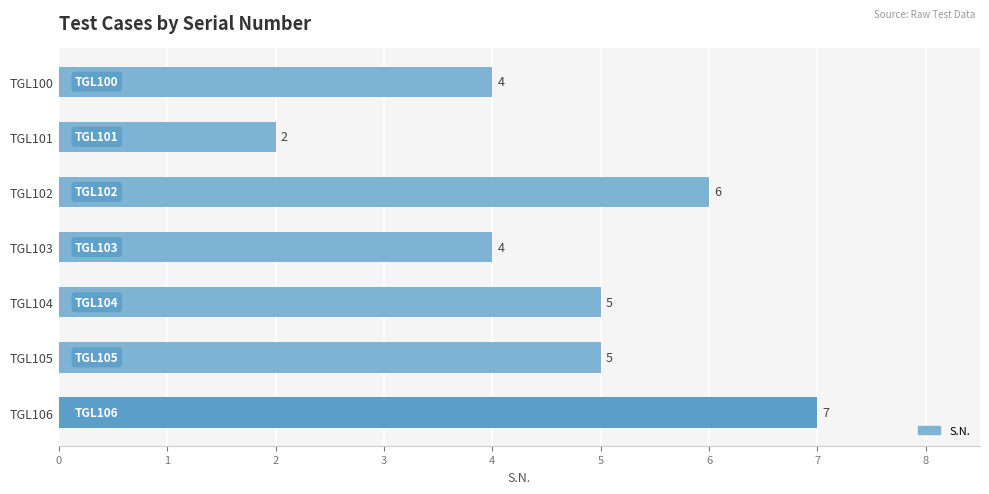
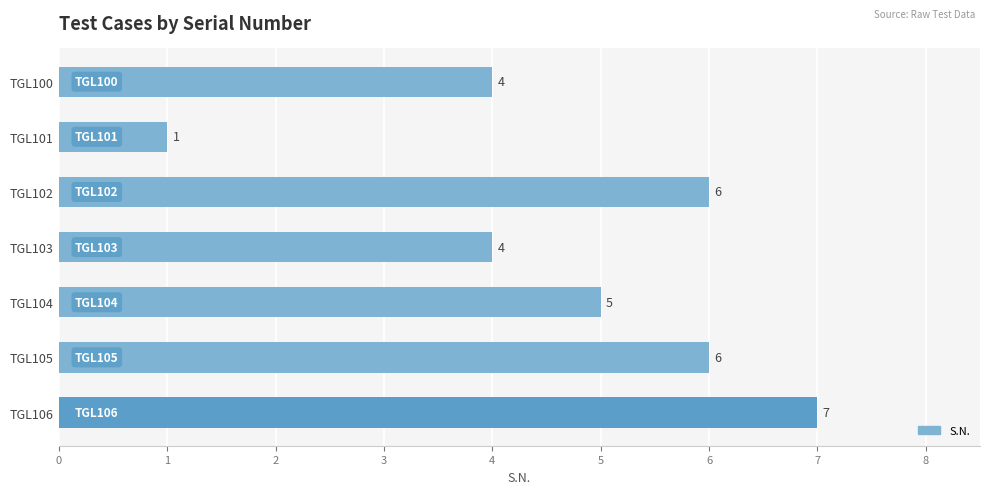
  {
    "TGL100": 4,
-   "TGL101": 2,
+   "TGL101": 1,
    "TGL102": 6,
    "TGL103": 4,
    "TGL104": 5,
-   "TGL105": 5,
+   "TGL105": 6,
    "TGL106": 7
  }
